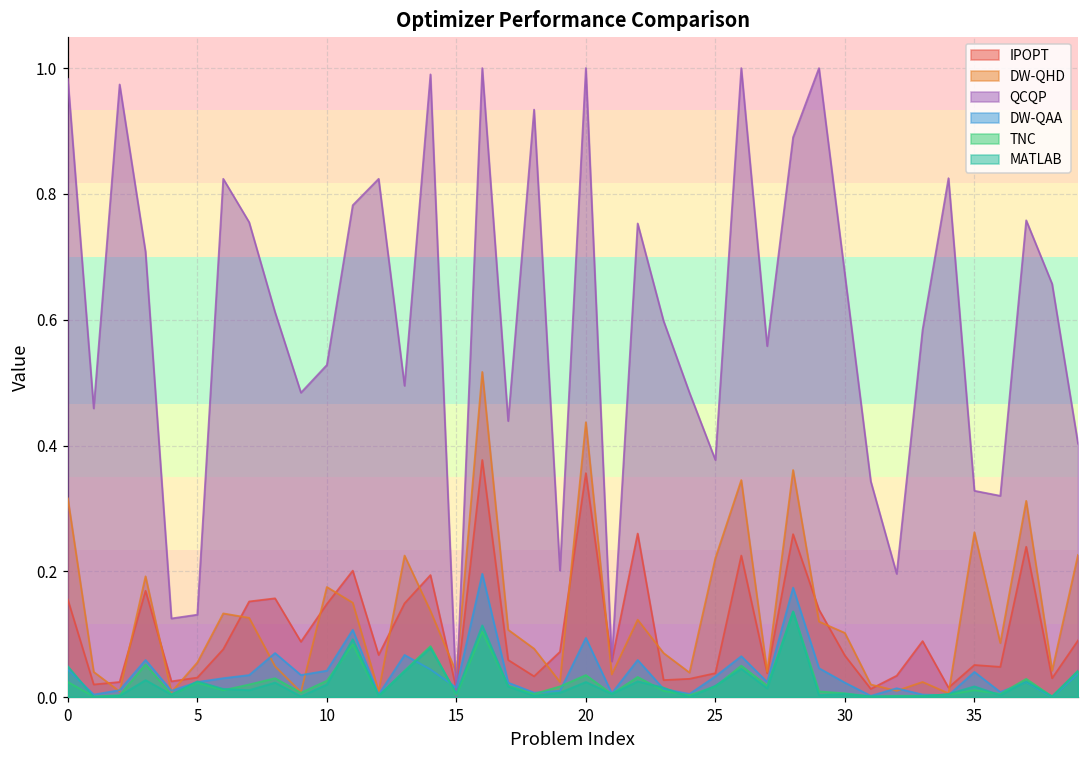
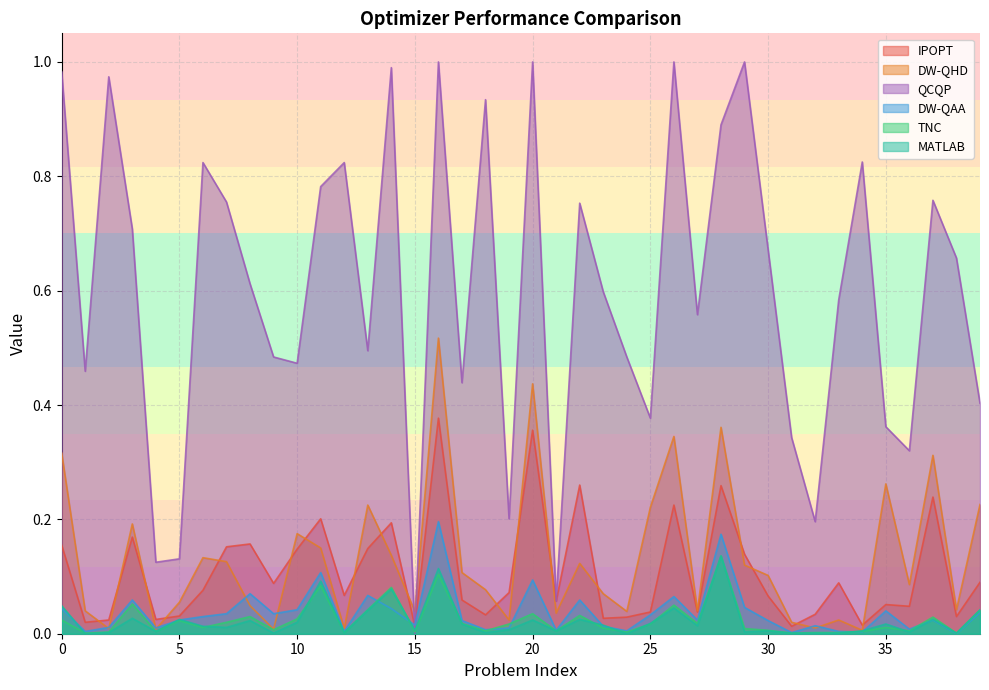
  {
    "QCQP": {
      "0": 0.98,
      "5": 0.13,
-     "10": 0.53,
+     "10": 0.47,
      "20": 1.00,
      "25": 0.38,
      "30": 0.67,
-     "35": 0.33
+     "35": 0.36
    }
  }
